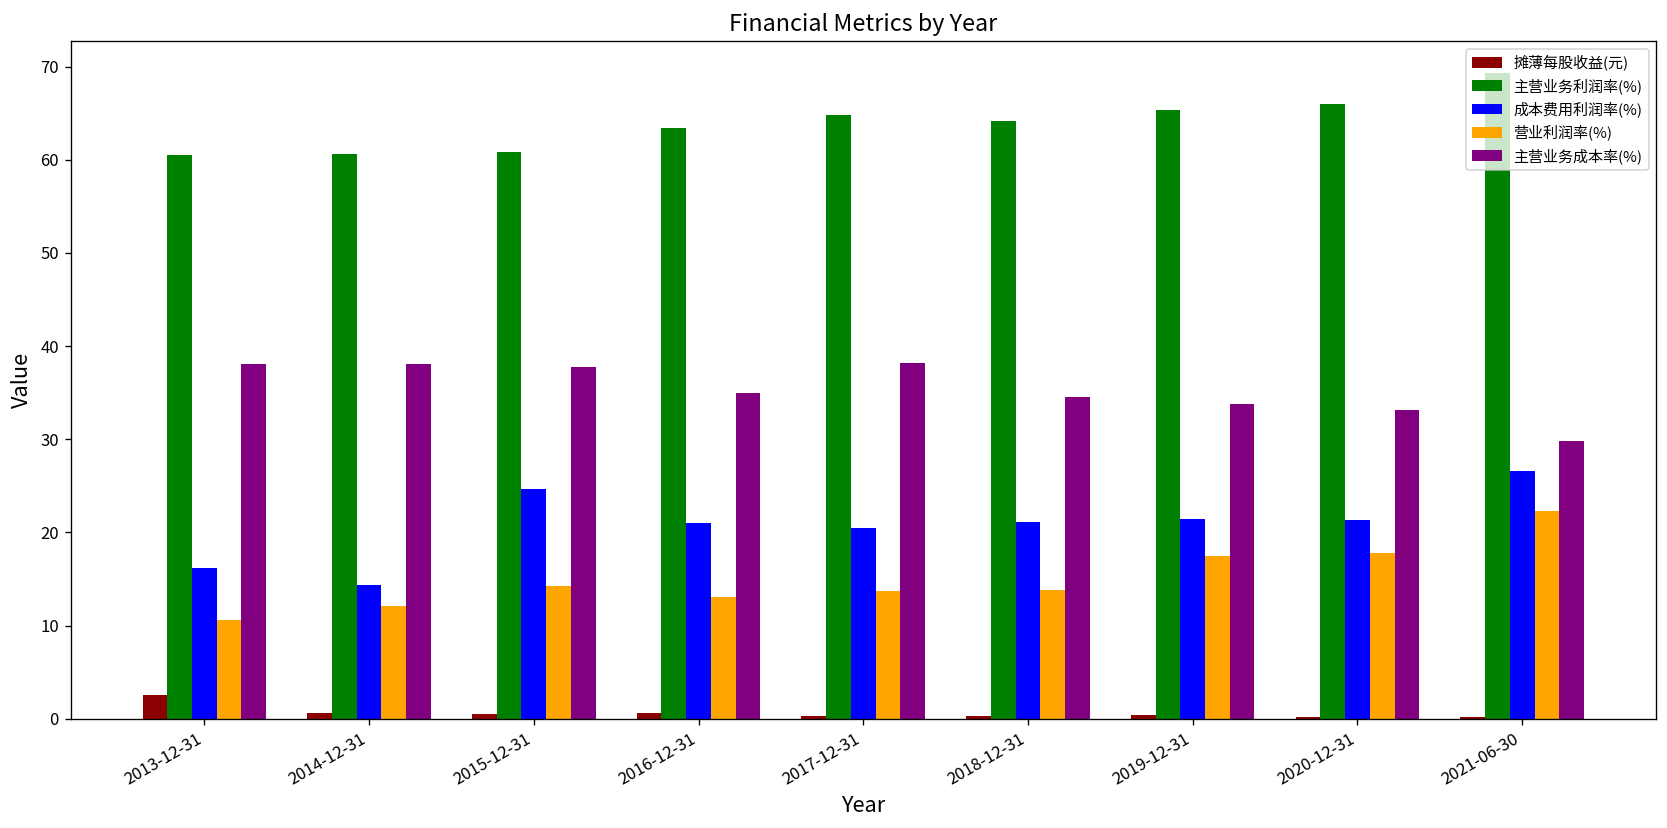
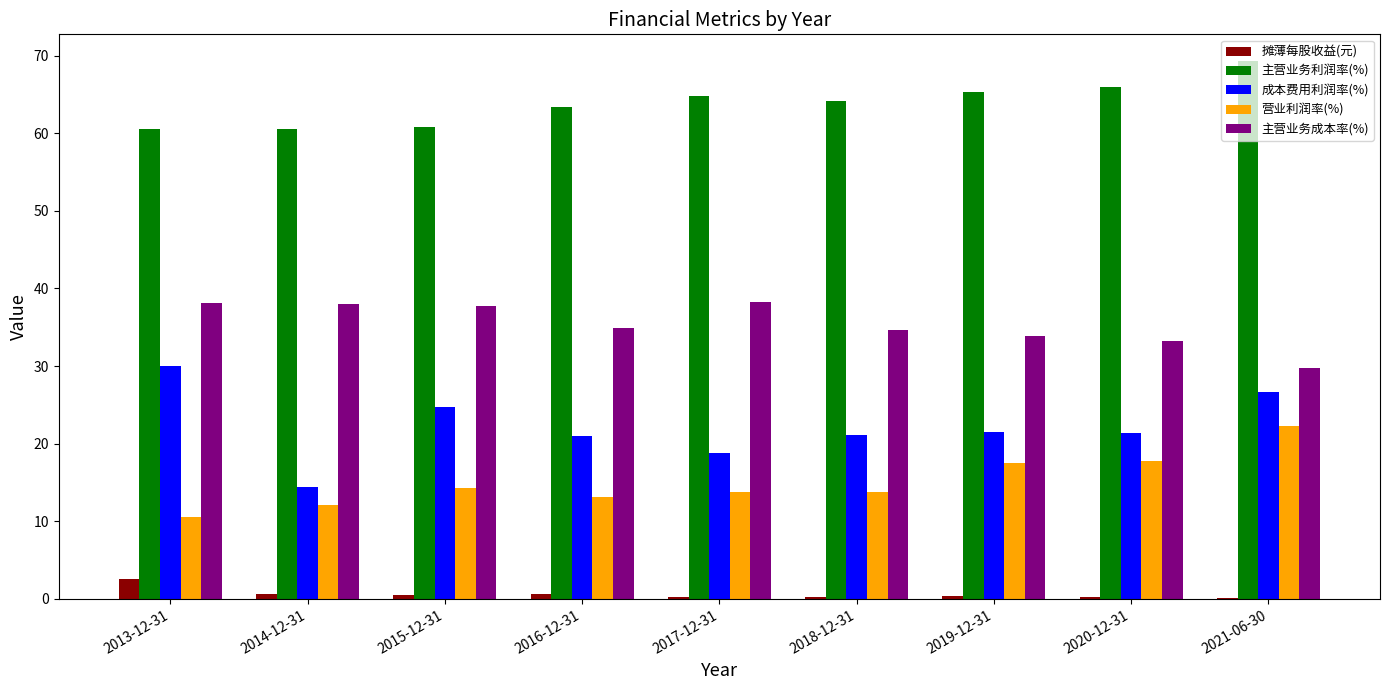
  {
    "摊薄每股收益(元)": {
      "2013-12-31": 3,
      "2014-12-31": 1,
      "2015-12-31": 0,
      "2016-12-31": 1,
      "2019-12-31": 0
    },
    "主营业务利润率(%)": {
      "2013-12-31": 60,
      "2014-12-31": 61,
      "2015-12-31": 61,
      "2016-12-31": 63,
      "2017-12-31": 65,
      "2018-12-31": 64,
      "2019-12-31": 65,
      "2020-12-31": 66
    },
    "成本费用利润率(%)": {
-     "2013-12-31": 16,
+     "2013-12-31": 30,
      "2014-12-31": 14,
      "2015-12-31": 25,
      "2016-12-31": 21,
-     "2017-12-31": 20,
+     "2017-12-31": 19,
      "2018-12-31": 21,
      "2019-12-31": 21,
      "2020-12-31": 21,
      "2021-06-30": 27
    },
    "营业利润率(%)": {
      "2013-12-31": 11,
      "2014-12-31": 12,
      "2015-12-31": 14,
      "2016-12-31": 13,
      "2017-12-31": 14,
      "2018-12-31": 14,
      "2019-12-31": 17,
      "2020-12-31": 18,
      "2021-06-30": 22
    },
    "主营业务成本率(%)": {
      "2013-12-31": 38,
      "2014-12-31": 38,
      "2015-12-31": 38,
      "2016-12-31": 35,
      "2017-12-31": 38,
      "2018-12-31": 35,
      "2019-12-31": 34,
      "2020-12-31": 33,
      "2021-06-30": 30
    }
  }
